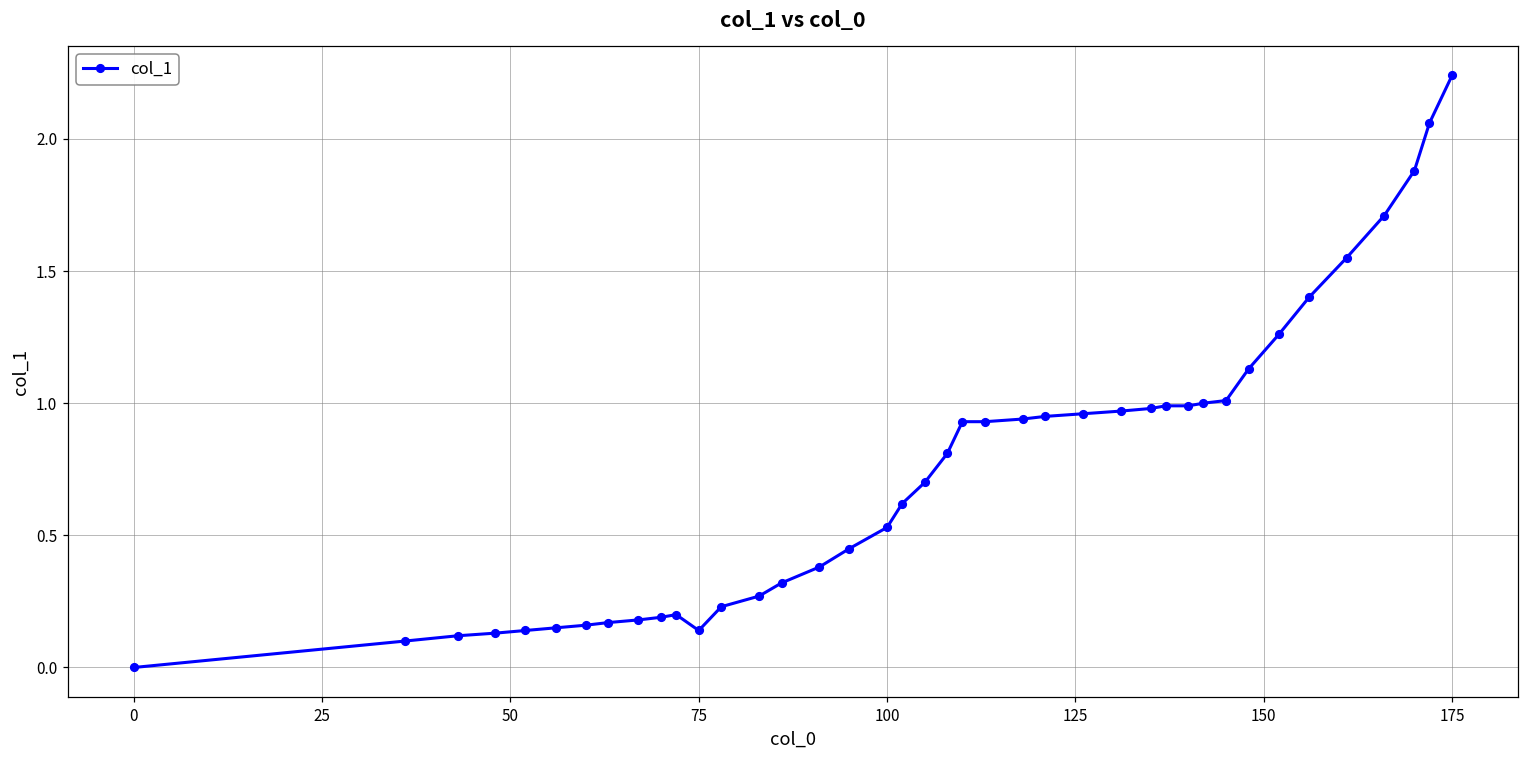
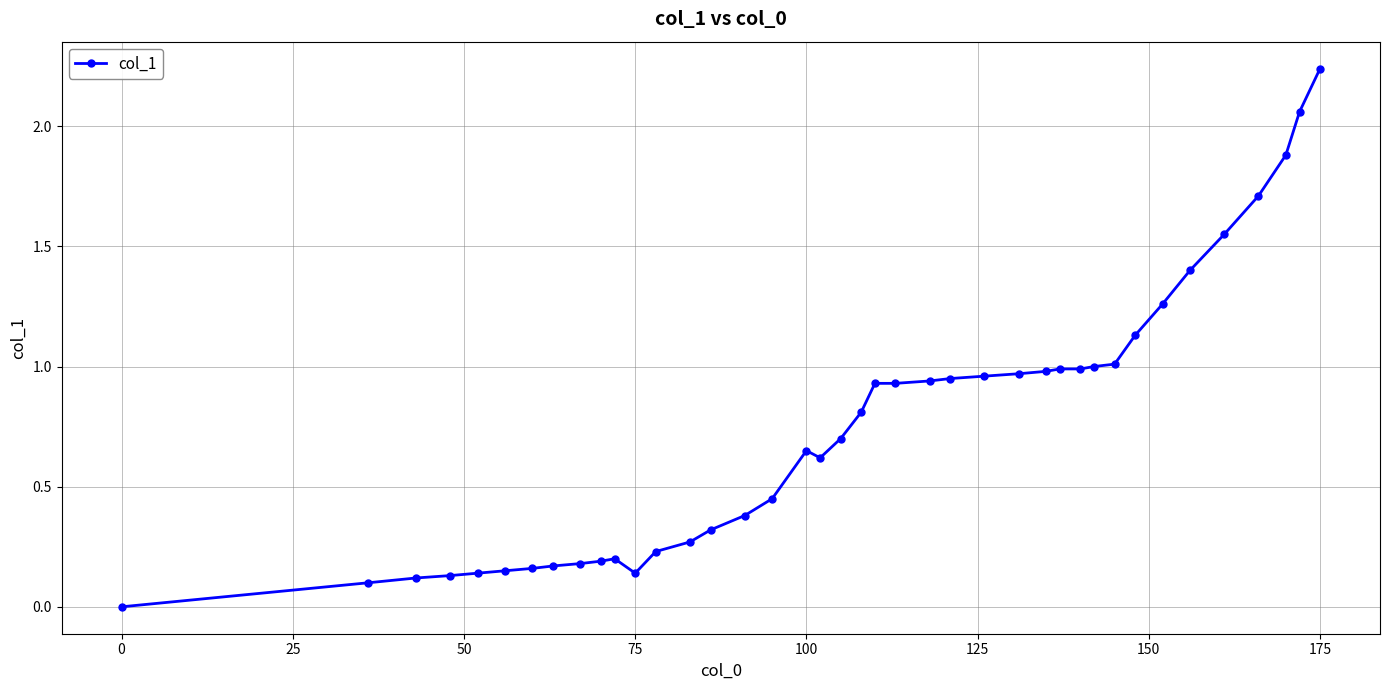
  {
    "0": 0.00,
    "75": 0.14,
-   "100": 0.53,
+   "100": 0.65,
    "175": 2.24
  }
